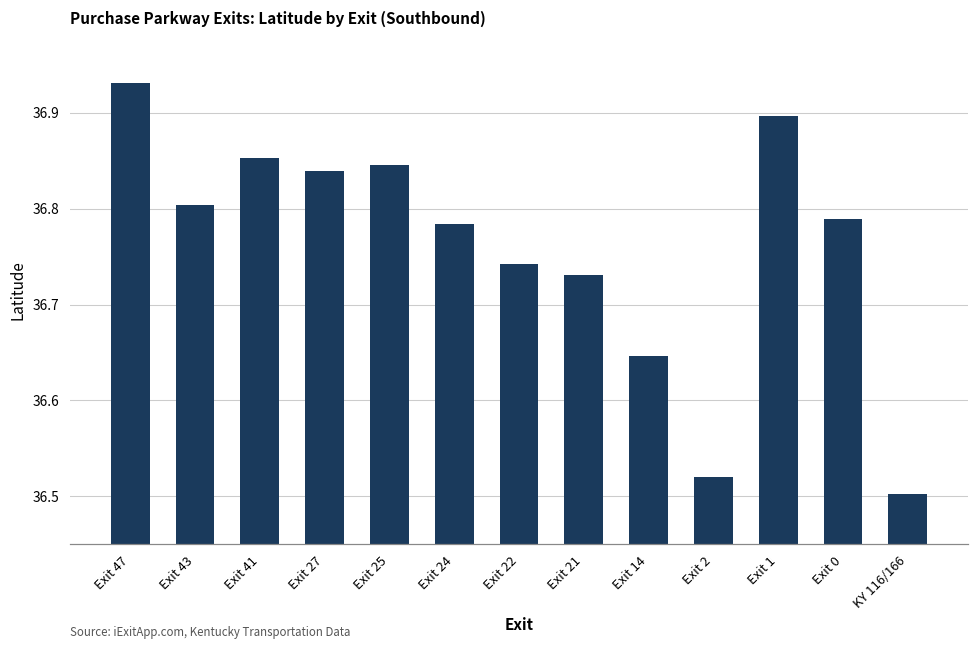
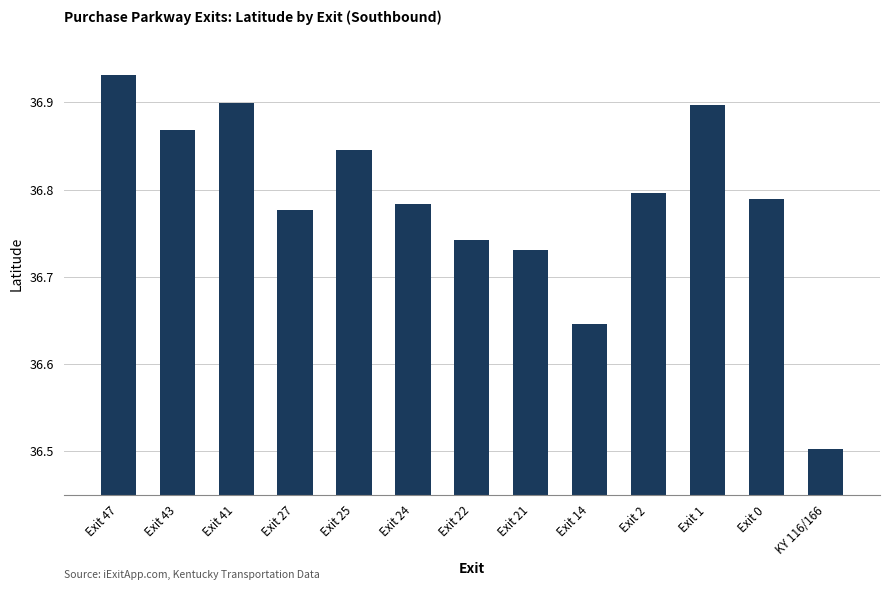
  {
    "Exit 47": 36.93,
-   "Exit 43": 36.80,
-   "Exit 41": 36.85,
-   "Exit 27": 36.84,
+   "Exit 43": 36.87,
+   "Exit 41": 36.90,
+   "Exit 27": 36.78,
    "Exit 25": 36.85,
    "Exit 24": 36.78,
    "Exit 22": 36.74,
    "Exit 21": 36.73,
    "Exit 14": 36.65,
-   "Exit 2": 36.52,
+   "Exit 2": 36.80,
    "Exit 1": 36.90,
    "Exit 0": 36.79,
    "KY 116/166": 36.50
  }
